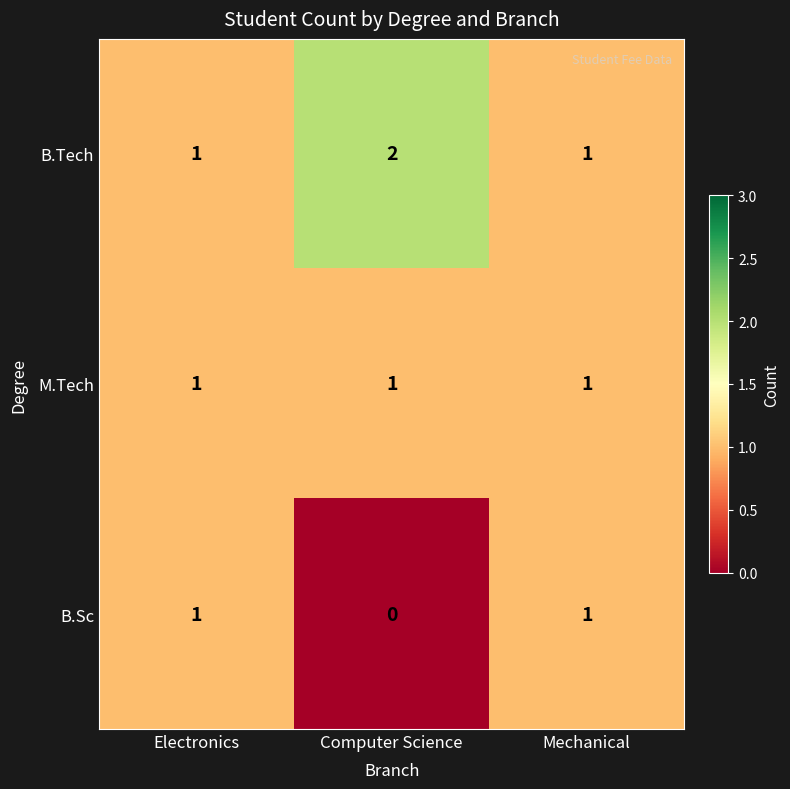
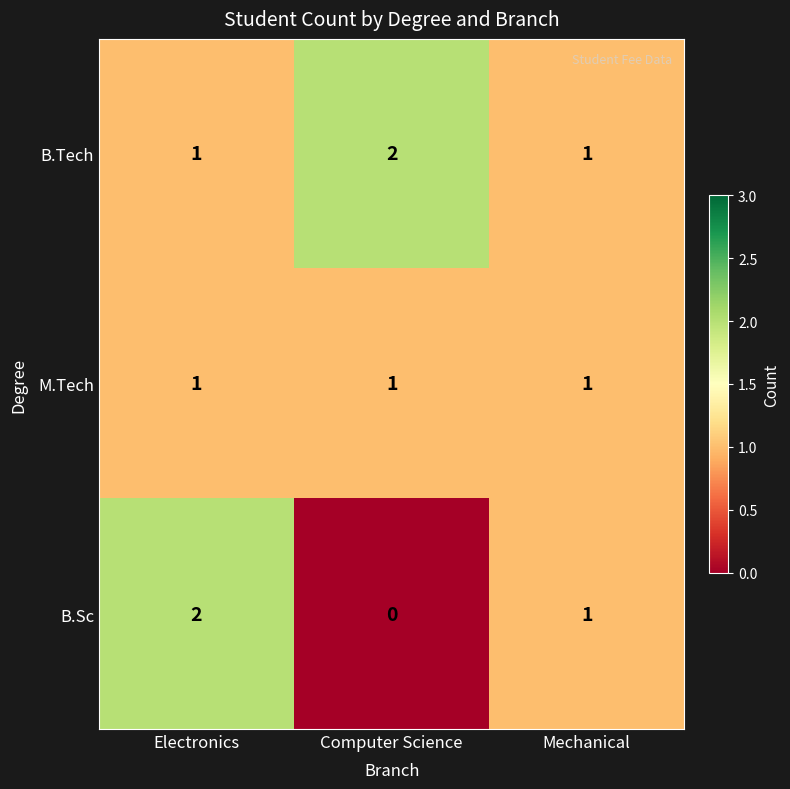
  {
    "B.Tech": {
      "Electronics": 1,
      "Computer Science": 2
    },
    "M.Tech": {
      "Electronics": 1,
      "Computer Science": 1,
      "Mechanical": 1
    },
    "B.Sc": {
-     "Electronics": 1,
+     "Electronics": 2,
      "Computer Science": 0,
      "Mechanical": 1
    }
  }
